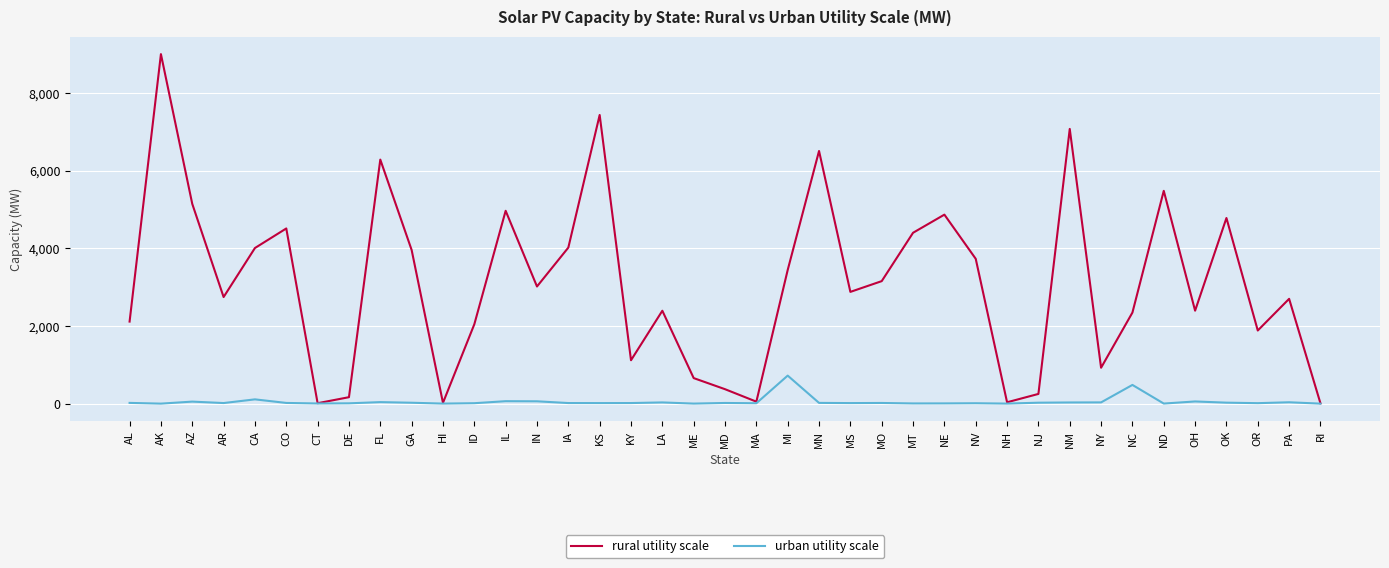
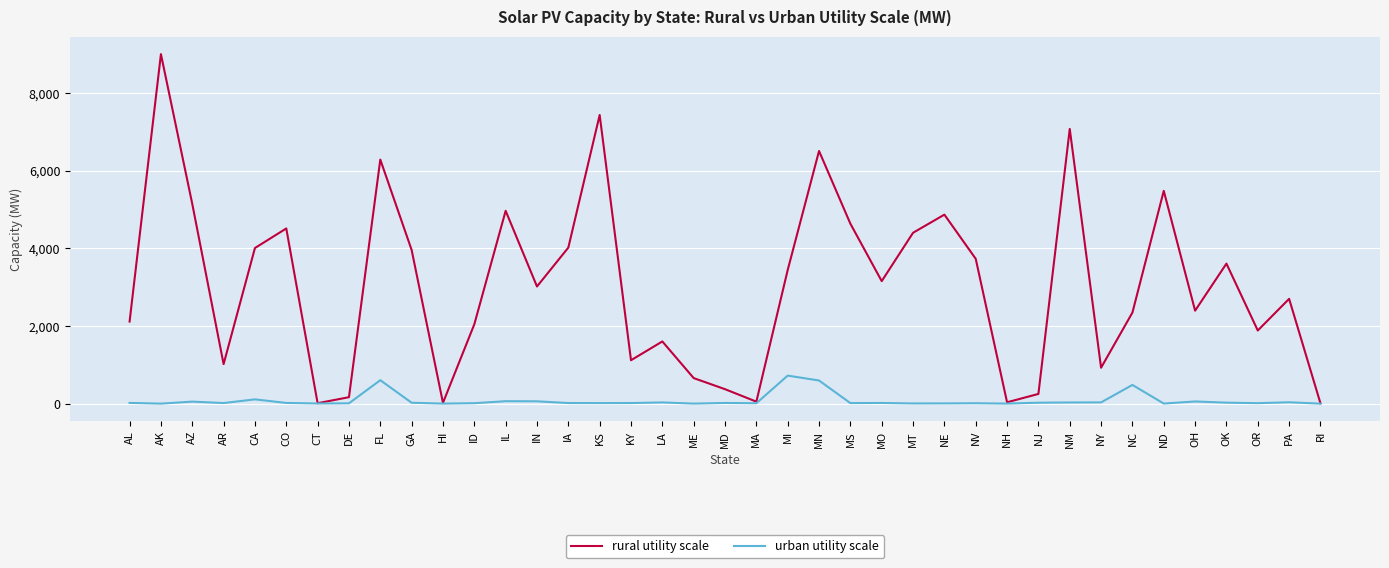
  {
    "rural utility scale": {
      "AL": "2,100",
      "AK": "9,000",
      "AZ": "5,100",
-     "AR": "2,700",
+     "AR": "1,000",
      "CA": "4,000",
      "CO": "4,500",
      "DE": "200",
      "FL": "6,300",
      "GA": "4,000",
      "ID": "2,000",
      "IL": "5,000",
      "IN": "3,000",
      "IA": "4,000",
      "KS": "7,400",
      "KY": "1,100",
-     "LA": "2,400",
+     "LA": "1,600",
      "ME": "700",
      "MD": "400",
      "MI": "3,400",
      "MN": "6,500",
-     "MS": "2,900",
+     "MS": "4,600",
      "MO": "3,200",
      "MT": "4,400",
      "NE": "4,900",
      "NV": "3,700",
      "NJ": "300",
      "NM": "7,100",
      "NY": "900",
      "NC": "2,300",
      "ND": "5,500",
      "OH": "2,400",
-     "OK": "4,800",
+     "OK": "3,600",
      "OR": "1,900",
      "PA": "2,700"
    },
    "urban utility scale": {
      "AL": "0",
      "AK": "0",
      "AZ": "100",
      "AR": "0",
      "CA": "100",
      "CO": "0",
      "DE": "0",
-     "FL": "0",
+     "FL": "600",
      "GA": "0",
      "ID": "0",
      "IL": "100",
      "IN": "100",
      "IA": "0",
      "KS": "0",
      "KY": "0",
      "LA": "0",
      "ME": "0",
      "MD": "0",
      "MI": "700",
-     "MN": "0",
+     "MN": "600",
      "MS": "0",
      "MO": "0",
      "MT": "0",
      "NE": "0",
      "NV": "0",
      "NJ": "0",
      "NM": "0",
      "NY": "0",
      "NC": "500",
      "ND": "0",
      "OH": "100",
      "OK": "0",
      "OR": "0",
      "PA": "0"
    }
  }
